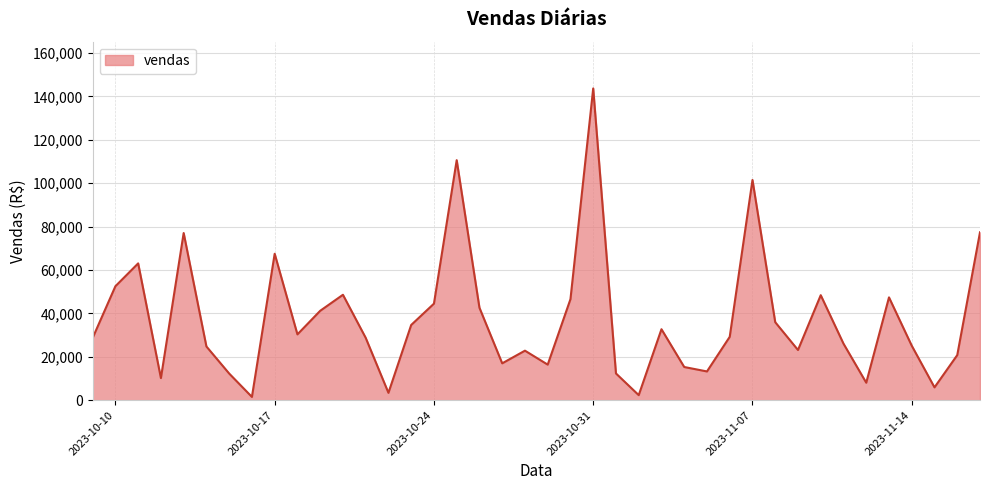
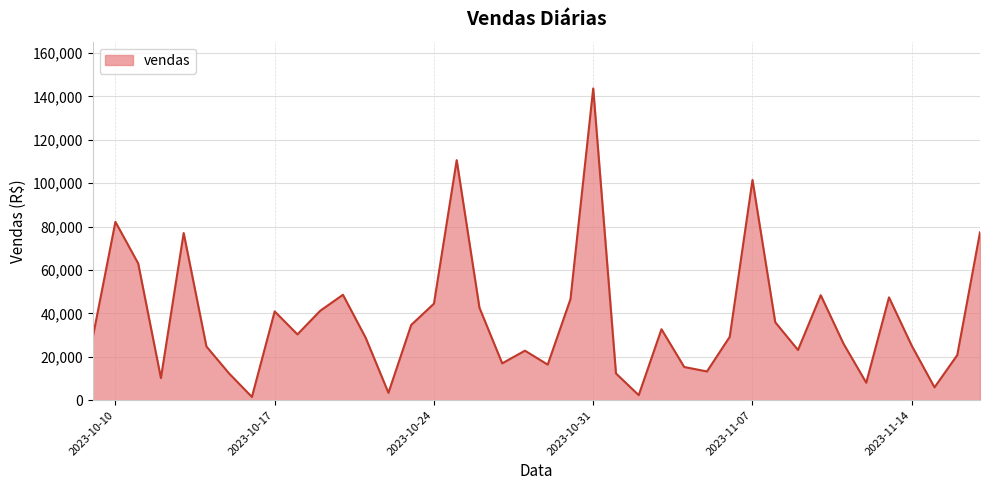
  {
-   "2023-10-10": "53,000",
-   "2023-10-17": "67,000",
+   "2023-10-10": "82,000",
+   "2023-10-17": "41,000",
    "2023-10-24": "44,000",
    "2023-10-31": "144,000",
    "2023-11-07": "101,000",
    "2023-11-14": "25,000"
  }
